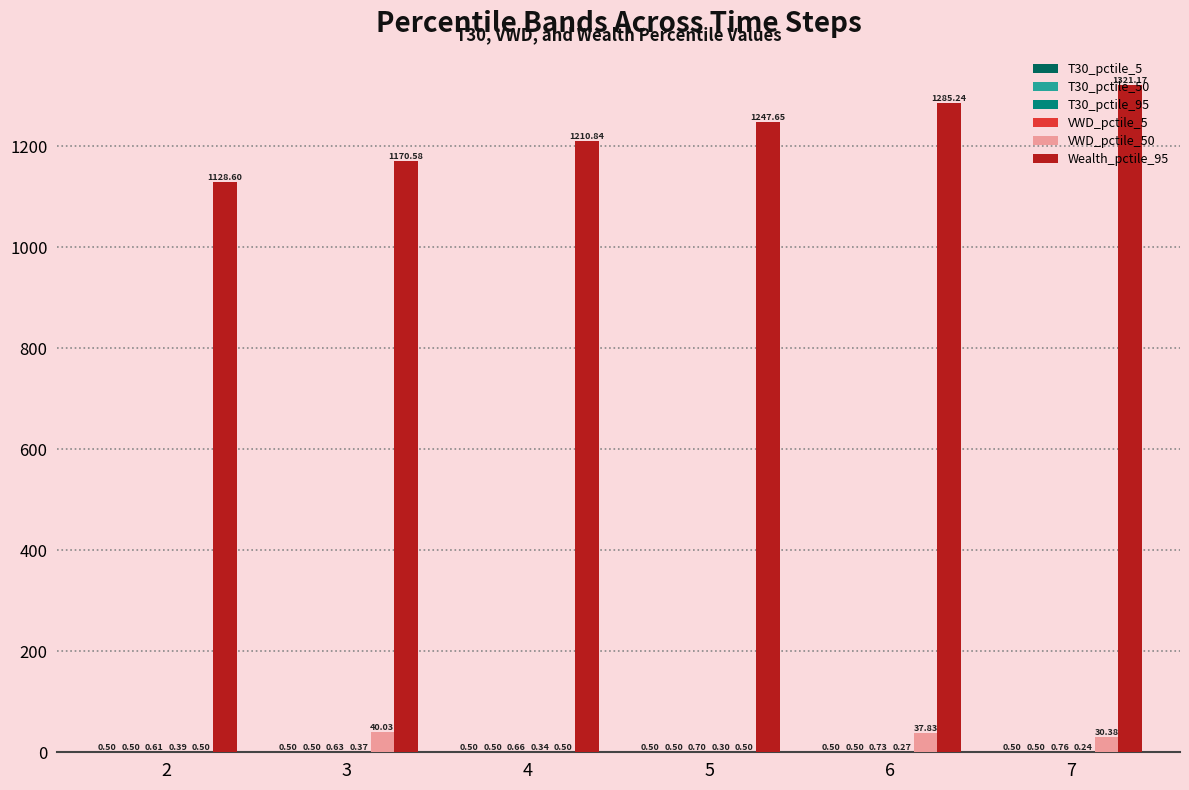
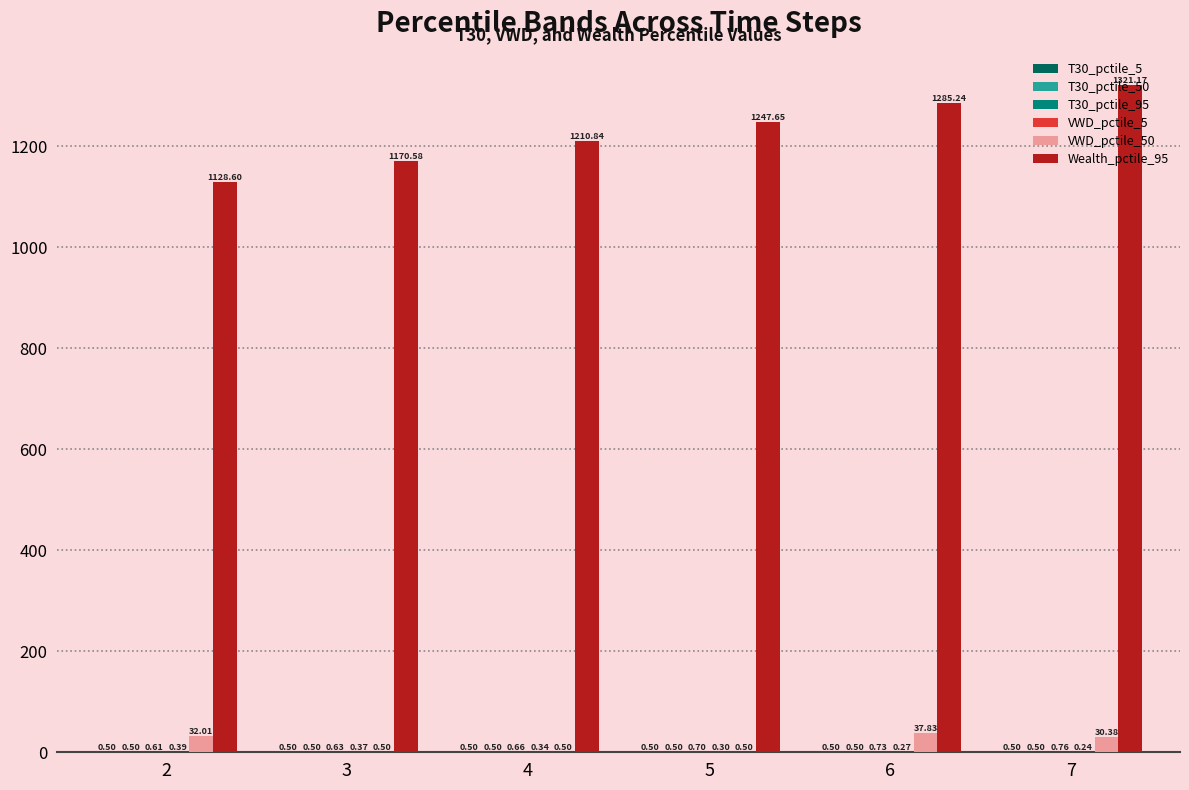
  {
    "VWD_pctile_50": {
-     "2": 0.50,
-     "3": 40.03,
+     "2": 32.01,
+     "3": 0.50,
      "4": 0.50,
      "5": 0.50,
      "6": 37.83,
      "7": 30.38
    }
  }
